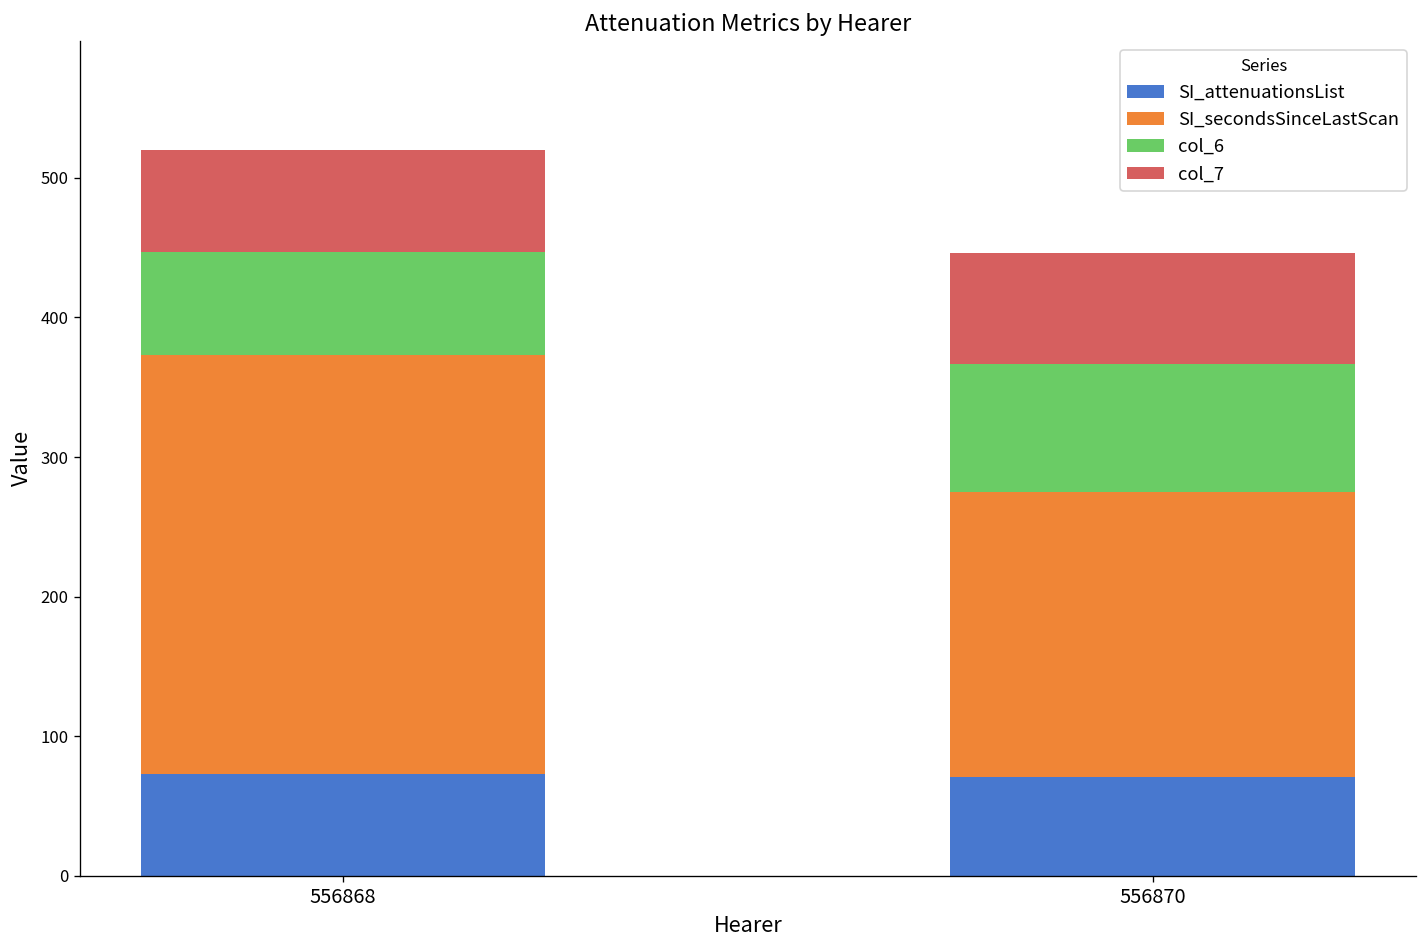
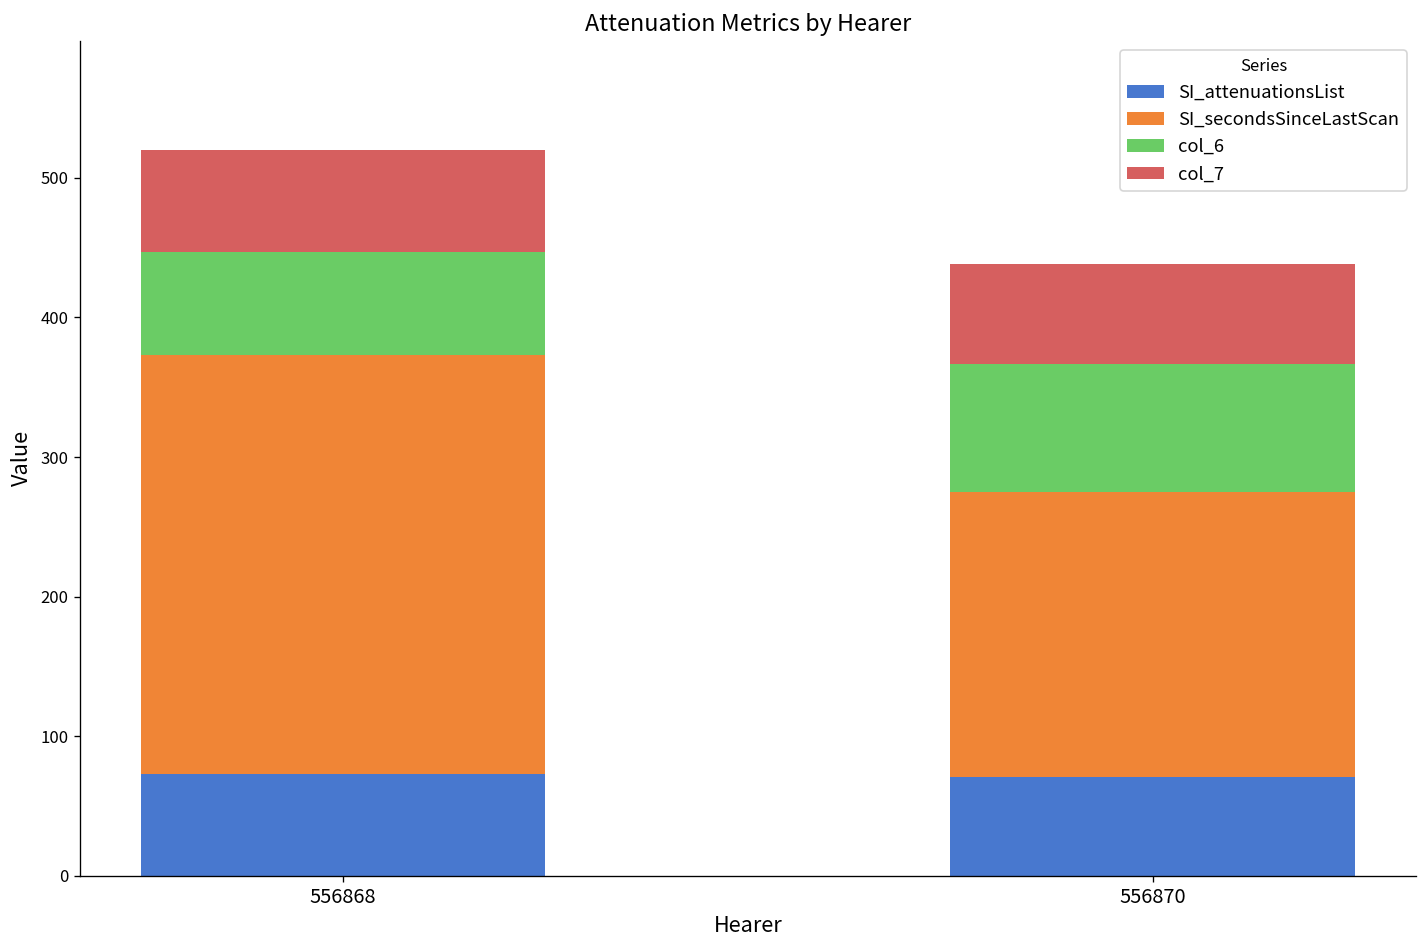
  {
    "SI_attenuationsList": {
      "556868": 73,
      "556870": 71
    },
    "SI_secondsSinceLastScan": {
      "556868": 300,
      "556870": 204
    },
    "col_6": {
      "556868": 74,
      "556870": 92
    },
    "col_7": {
      "556868": 73,
-     "556870": 79
+     "556870": 71
    }
  }
